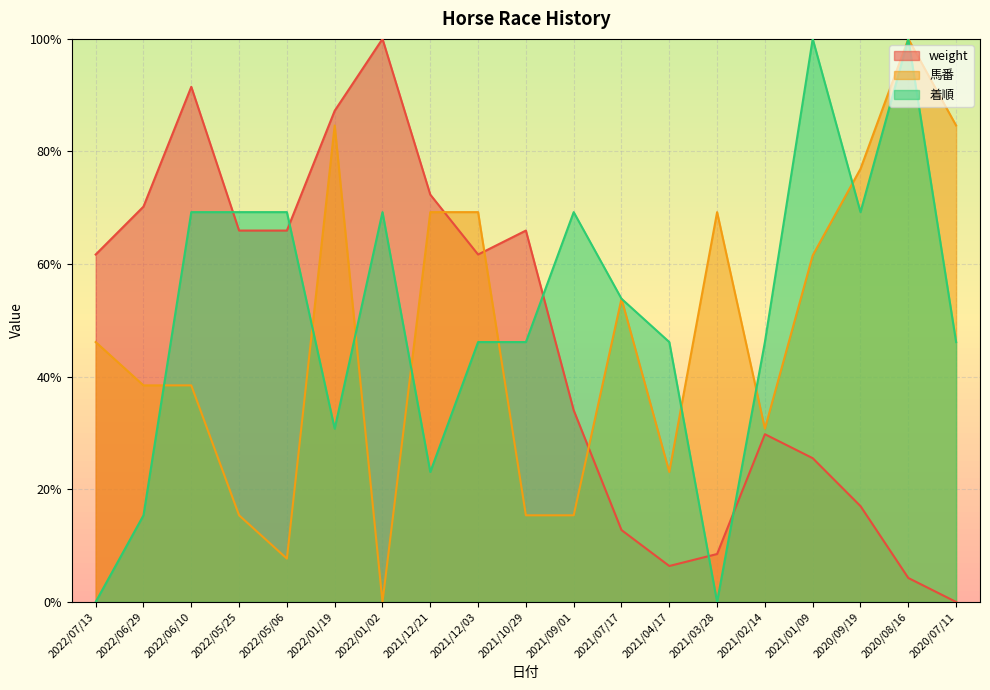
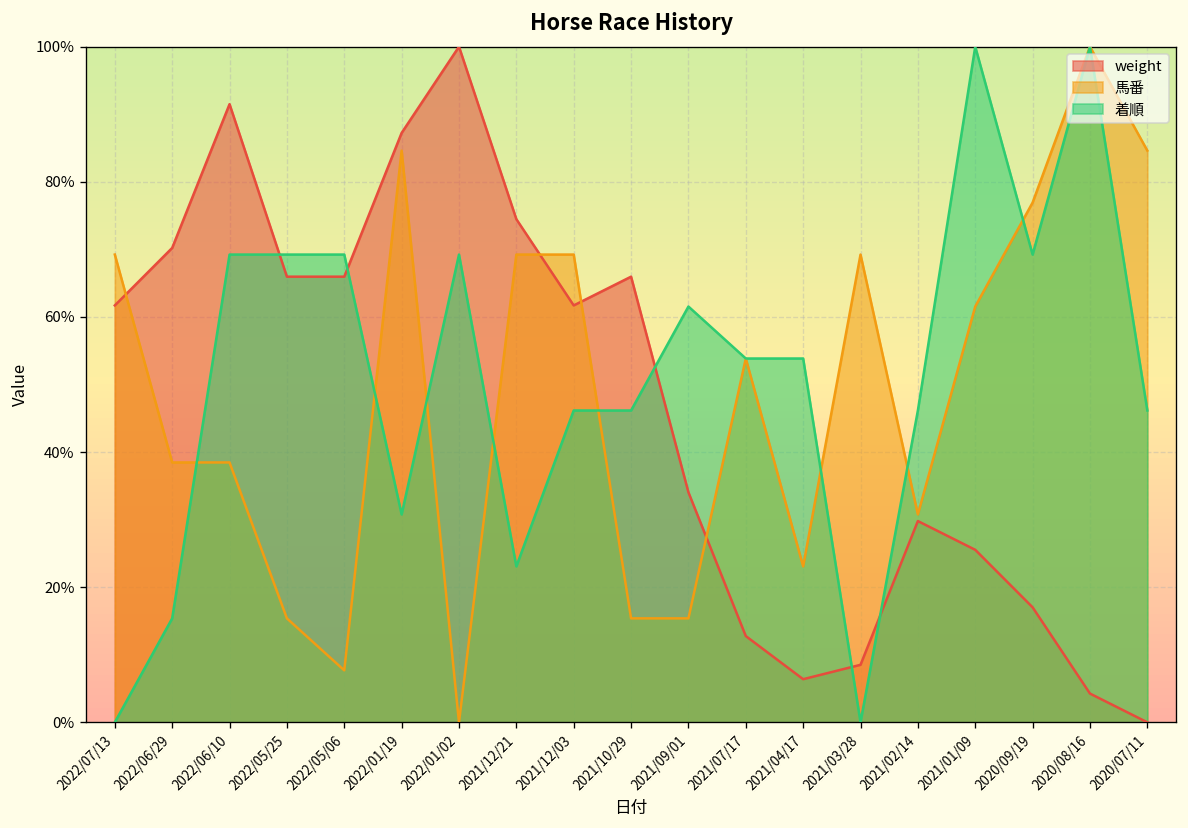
  {
    "weight": {
      "2022/07/13": "62%",
      "2022/06/29": "70%",
      "2022/06/10": "91%",
      "2022/05/25": "66%",
      "2022/05/06": "66%",
      "2022/01/19": "87%",
      "2022/01/02": "100%",
-     "2021/12/21": "72%",
+     "2021/12/21": "74%",
      "2021/12/03": "62%",
      "2021/10/29": "66%",
      "2021/09/01": "34%",
      "2021/07/17": "13%",
      "2021/04/17": "6%",
      "2021/03/28": "9%",
      "2021/02/14": "30%",
      "2021/01/09": "26%",
      "2020/09/19": "17%",
      "2020/08/16": "4%",
      "2020/07/11": "0%"
    },
    "馬番": {
-     "2022/07/13": "46%",
+     "2022/07/13": "69%",
      "2022/06/29": "38%",
      "2022/06/10": "38%",
      "2022/05/25": "15%",
      "2022/05/06": "8%",
      "2022/01/19": "85%",
      "2022/01/02": "0%",
      "2021/12/21": "69%",
      "2021/12/03": "69%",
      "2021/10/29": "15%",
      "2021/09/01": "15%",
      "2021/04/17": "23%",
      "2021/03/28": "69%",
      "2021/02/14": "31%",
      "2021/01/09": "62%",
      "2020/09/19": "77%",
      "2020/07/11": "85%"
    },
    "着順": {
      "2022/07/13": "0%",
      "2022/06/29": "15%",
      "2022/06/10": "69%",
      "2022/05/25": "69%",
      "2022/05/06": "69%",
      "2022/01/19": "31%",
      "2022/01/02": "69%",
      "2021/12/21": "23%",
      "2021/12/03": "46%",
      "2021/10/29": "46%",
-     "2021/09/01": "69%",
-     "2021/04/17": "46%",
+     "2021/09/01": "62%",
+     "2021/04/17": "54%",
      "2021/03/28": "0%",
      "2021/02/14": "46%",
      "2021/01/09": "100%",
      "2020/09/19": "69%",
      "2020/07/11": "46%"
    }
  }
